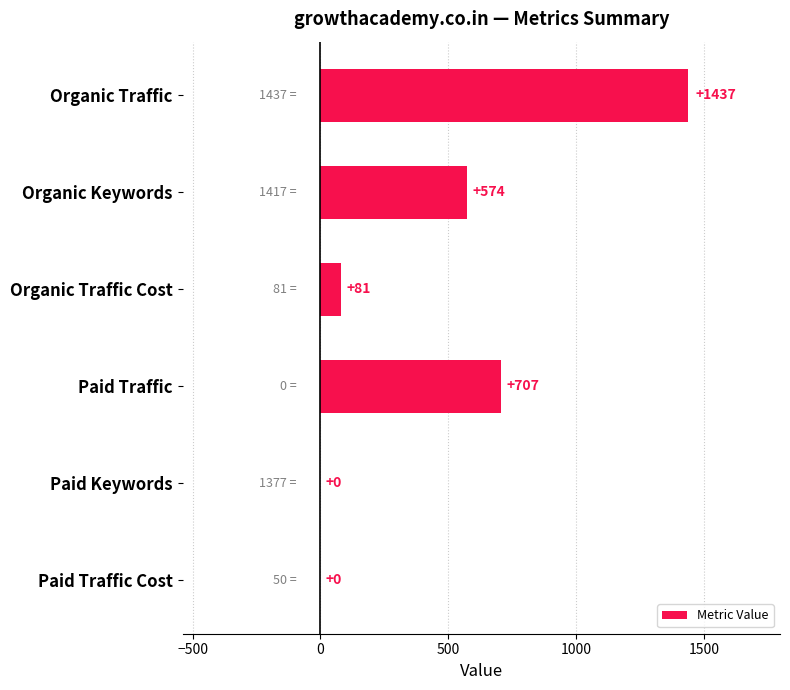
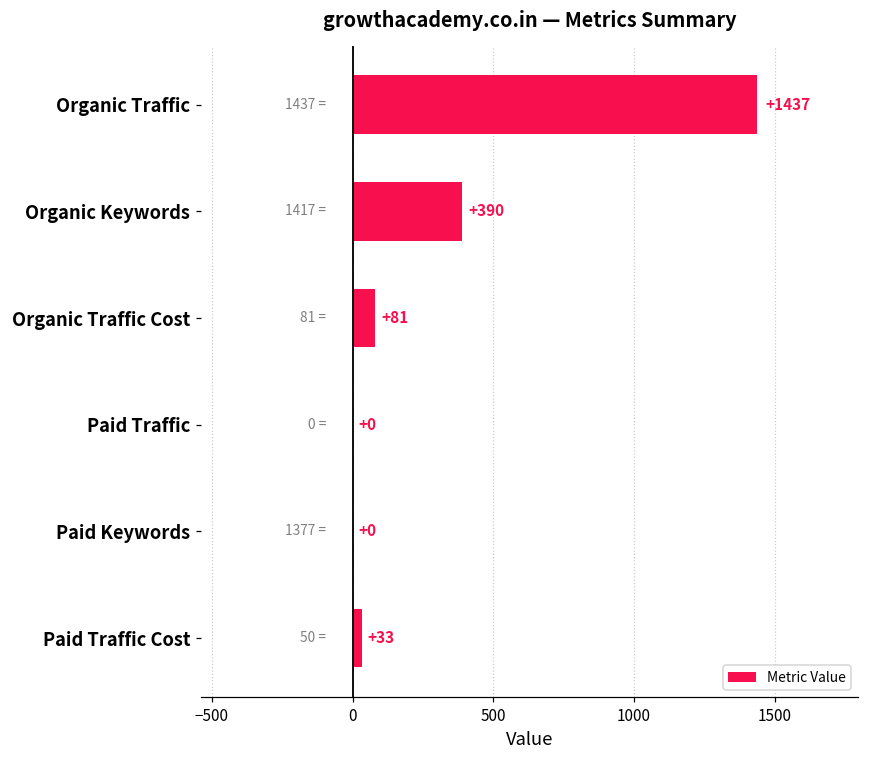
  {
    "Organic Traffic": "+1437",
-   "Organic Keywords": "+574",
+   "Organic Keywords": "+390",
    "Organic Traffic Cost": "+81",
-   "Paid Traffic": "+707",
+   "Paid Traffic": "+0",
    "Paid Keywords": "+0",
-   "Paid Traffic Cost": "+0"
+   "Paid Traffic Cost": "+33"
  }
